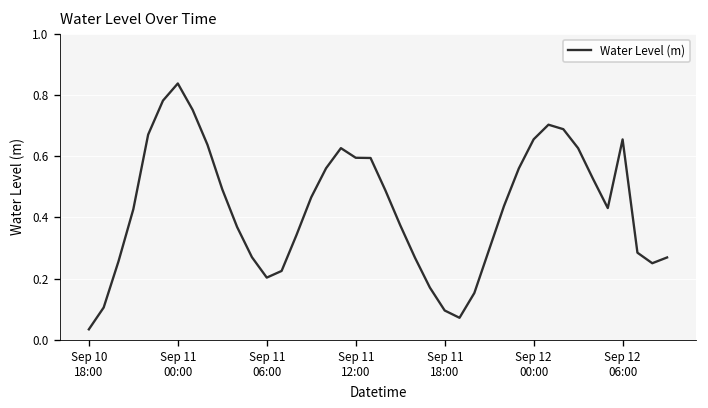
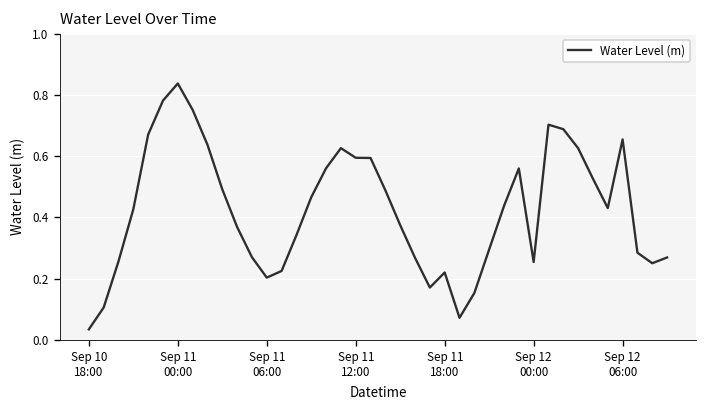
  {
    "Sep 10 18:00": 0.03,
    "Sep 11 00:00": 0.84,
    "Sep 11 06:00": 0.20,
    "Sep 11 12:00": 0.60,
-   "Sep 11 18:00": 0.10,
-   "Sep 12 00:00": 0.66,
+   "Sep 11 18:00": 0.22,
+   "Sep 12 00:00": 0.25,
    "Sep 12 06:00": 0.66
  }
